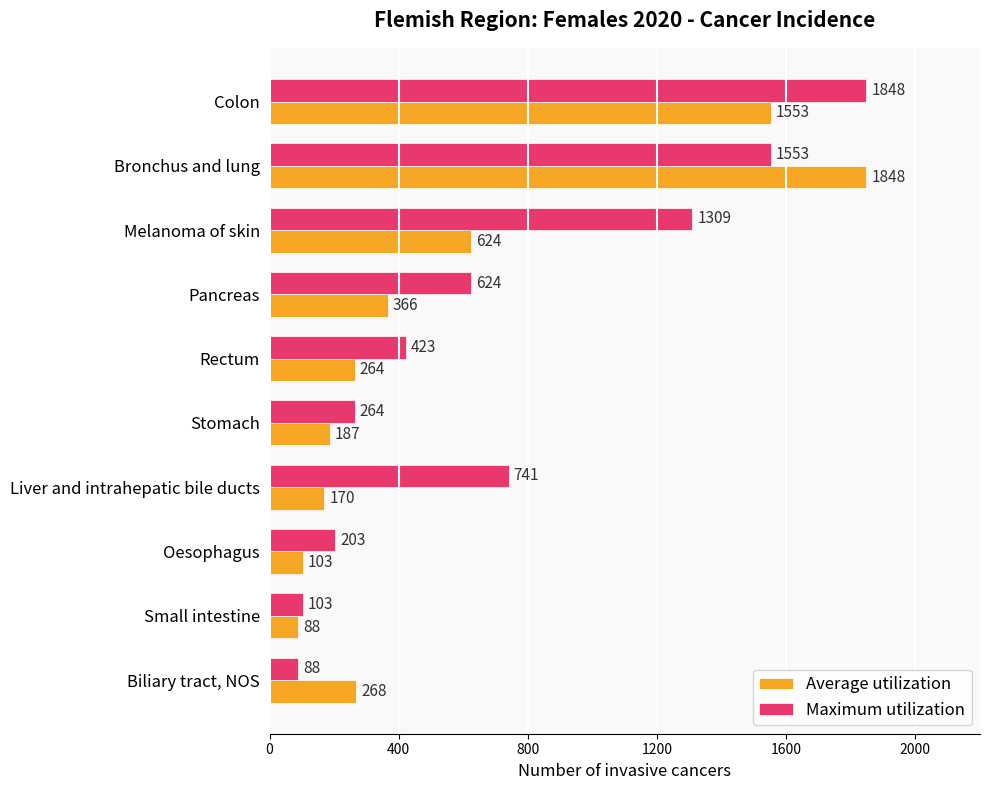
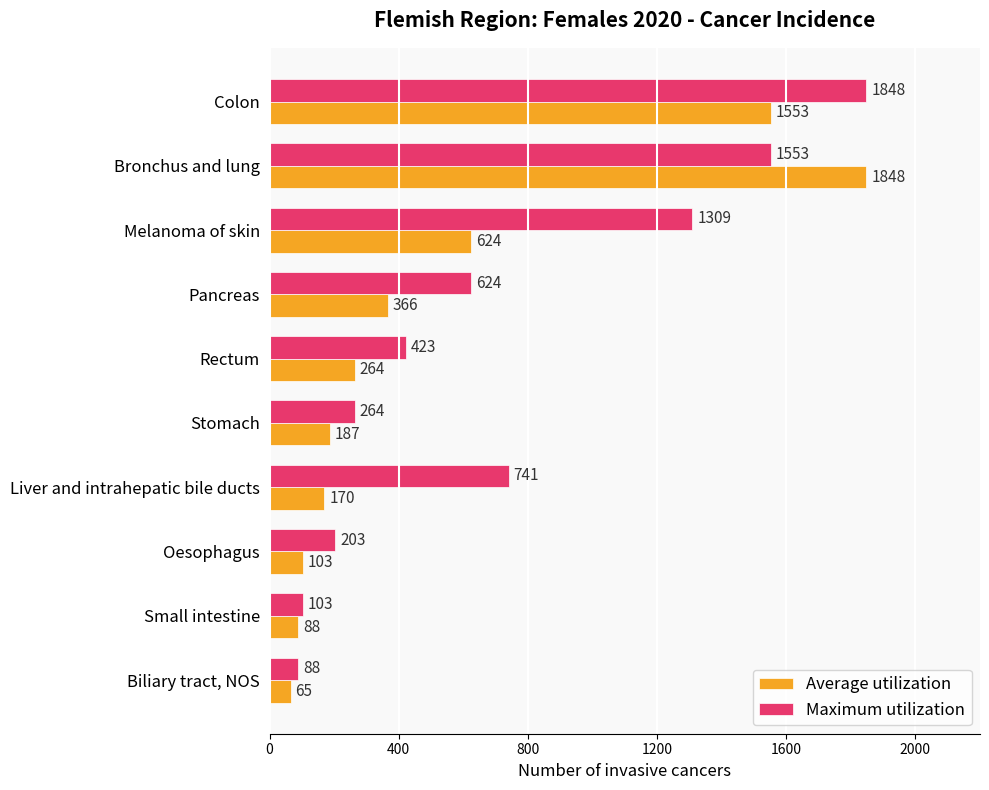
  {
    "Average utilization": {
      "Colon": 1553,
      "Bronchus and lung": 1848,
      "Melanoma of skin": 624,
      "Pancreas": 366,
      "Rectum": 264,
      "Stomach": 187,
      "Liver and intrahepatic bile ducts": 170,
      "Oesophagus": 103,
      "Small intestine": 88,
-     "Biliary tract, NOS": 268
+     "Biliary tract, NOS": 65
    },
    "Maximum utilization": {
      "Colon": 1848,
      "Bronchus and lung": 1553,
      "Melanoma of skin": 1309,
      "Pancreas": 624,
      "Rectum": 423,
      "Stomach": 264,
      "Liver and intrahepatic bile ducts": 741,
      "Oesophagus": 203,
      "Small intestine": 103,
      "Biliary tract, NOS": 88
    }
  }
